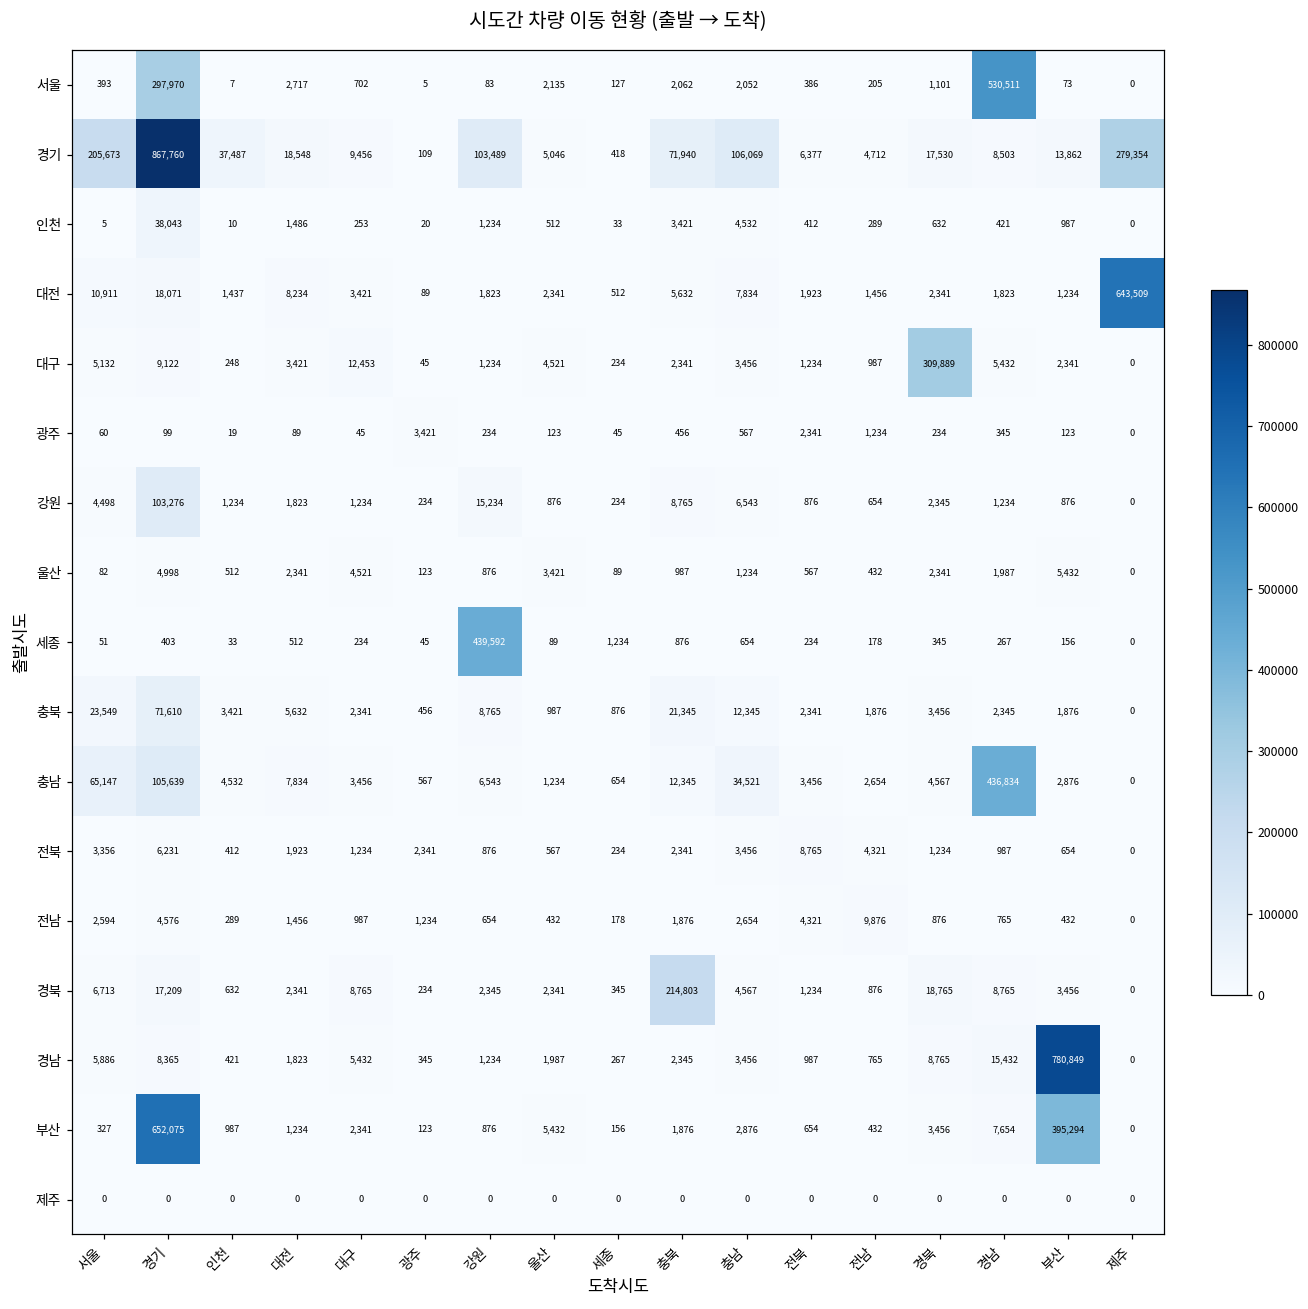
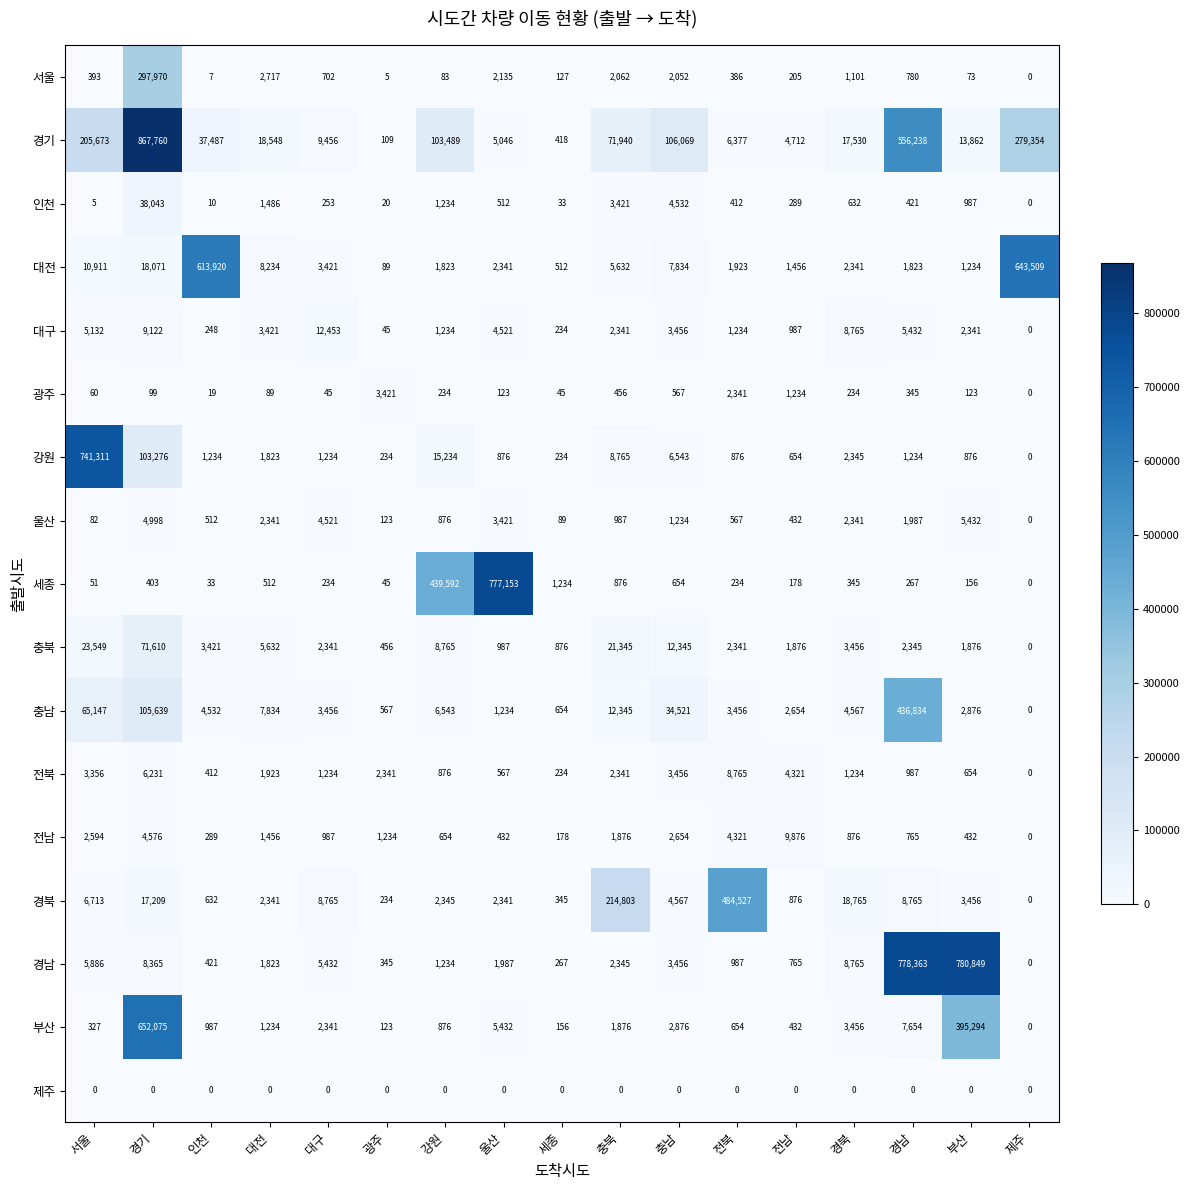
  {
    "서울": {
      "서울": "393",
      "경기": "297,970",
      "인천": "7",
      "대전": "2,717",
      "대구": "702",
      "광주": "5",
      "강원": "83",
      "울산": "2,135",
      "세종": "127",
      "충북": "2,062",
      "충남": "2,052",
      "전북": "386",
      "전남": "205",
      "경북": "1,101",
-     "경남": "530,511",
+     "경남": "780",
      "부산": "73",
      "제주": "0"
    },
    "경기": {
      "서울": "205,673",
      "경기": "867,760",
      "인천": "37,487",
      "대전": "18,548",
      "대구": "9,456",
      "광주": "109",
      "강원": "103,489",
      "울산": "5,046",
      "세종": "418",
      "충북": "71,940",
      "충남": "106,069",
      "전북": "6,377",
      "전남": "4,712",
      "경북": "17,530",
-     "경남": "8,503",
+     "경남": "556,238",
      "부산": "13,862",
      "제주": "279,354"
    },
    "대전": {
      "서울": "10,911",
      "경기": "18,071",
-     "인천": "1,437",
+     "인천": "613,920",
      "대전": "8,234",
      "대구": "3,421",
      "광주": "89",
      "강원": "1,823",
      "울산": "2,341",
      "세종": "512",
      "충북": "5,632",
      "충남": "7,834",
      "전북": "1,923",
      "전남": "1,456",
      "경북": "2,341",
      "경남": "1,823",
      "부산": "1,234",
      "제주": "643,509"
    },
    "대구": {
      "서울": "5,132",
      "경기": "9,122",
      "인천": "248",
      "대전": "3,421",
      "대구": "12,453",
      "광주": "45",
      "강원": "1,234",
      "울산": "4,521",
      "세종": "234",
      "충북": "2,341",
      "충남": "3,456",
      "전북": "1,234",
      "전남": "987",
-     "경북": "309,889",
+     "경북": "8,765",
      "경남": "5,432",
      "부산": "2,341",
      "제주": "0"
    },
    "강원": {
-     "서울": "4,498",
+     "서울": "741,311",
      "경기": "103,276",
      "인천": "1,234",
      "대전": "1,823",
      "대구": "1,234",
      "광주": "234",
      "강원": "15,234",
      "울산": "876",
      "세종": "234",
      "충북": "8,765",
      "충남": "6,543",
      "전북": "876",
      "전남": "654",
      "경북": "2,345",
      "경남": "1,234",
      "부산": "876",
      "제주": "0"
    },
    "세종": {
      "서울": "51",
      "경기": "403",
      "인천": "33",
      "대전": "512",
      "대구": "234",
      "광주": "45",
      "강원": "439,592",
-     "울산": "89",
+     "울산": "777,153",
      "세종": "1,234",
      "충북": "876",
      "충남": "654",
      "전북": "234",
      "전남": "178",
      "경북": "345",
      "경남": "267",
      "부산": "156",
      "제주": "0"
    },
    "경북": {
      "서울": "6,713",
      "경기": "17,209",
      "인천": "632",
      "대전": "2,341",
      "대구": "8,765",
      "광주": "234",
      "강원": "2,345",
      "울산": "2,341",
      "세종": "345",
      "충북": "214,803",
      "충남": "4,567",
-     "전북": "1,234",
+     "전북": "484,527",
      "전남": "876",
      "경북": "18,765",
      "경남": "8,765",
      "부산": "3,456",
      "제주": "0"
    },
    "경남": {
      "서울": "5,886",
      "경기": "8,365",
      "인천": "421",
      "대전": "1,823",
      "대구": "5,432",
      "광주": "345",
      "강원": "1,234",
      "울산": "1,987",
      "세종": "267",
      "충북": "2,345",
      "충남": "3,456",
      "전북": "987",
      "전남": "765",
      "경북": "8,765",
-     "경남": "15,432",
+     "경남": "778,363",
      "부산": "780,849",
      "제주": "0"
    }
  }
